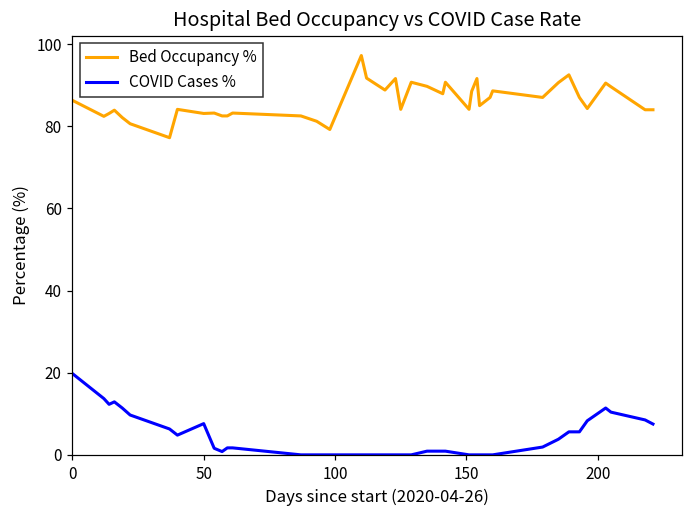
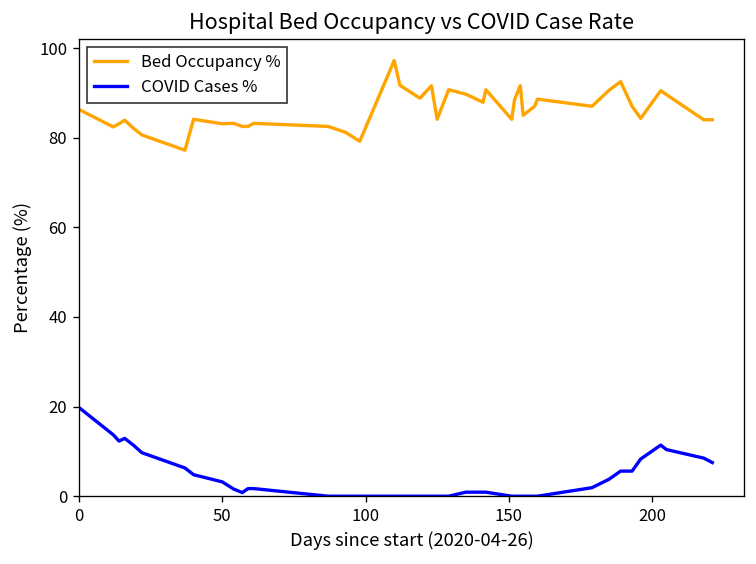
  {
    "Bed Occupancy %": {
      "0": 86,
      "50": 83
    },
    "COVID Cases %": {
      "0": 20,
-     "50": 8
+     "50": 3
    }
  }
